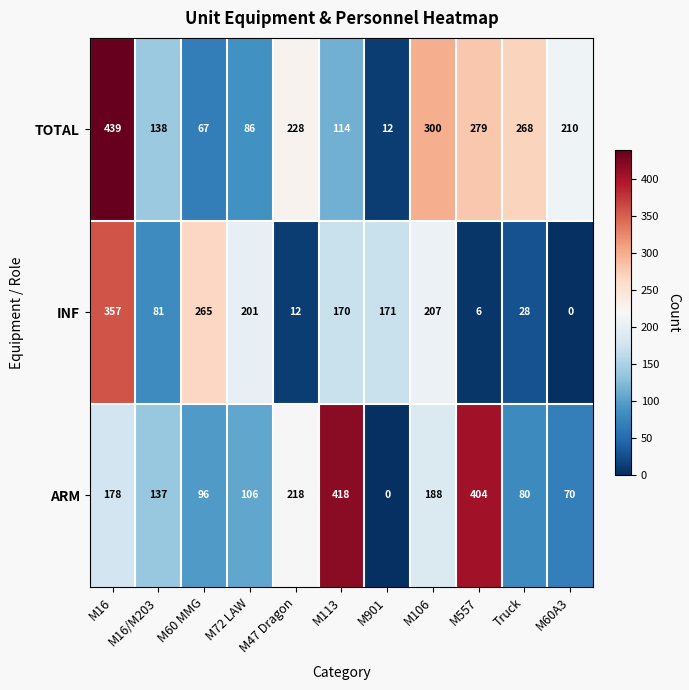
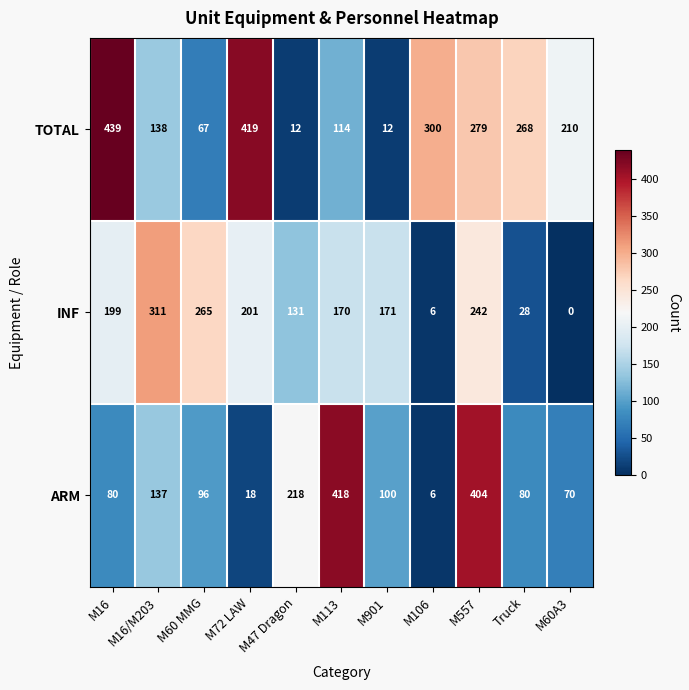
  {
    "TOTAL": {
      "M16": 439,
      "M16/M203": 138,
      "M60 MMG": 67,
-     "M72 LAW": 86,
-     "M47 Dragon": 228,
+     "M72 LAW": 419,
+     "M47 Dragon": 12,
      "M113": 114,
      "M901": 12,
      "M106": 300,
      "M557": 279,
      "Truck": 268,
      "M60A3": 210
    },
    "INF": {
-     "M16": 357,
-     "M16/M203": 81,
+     "M16": 199,
+     "M16/M203": 311,
      "M60 MMG": 265,
      "M72 LAW": 201,
-     "M47 Dragon": 12,
+     "M47 Dragon": 131,
      "M113": 170,
      "M901": 171,
-     "M106": 207,
-     "M557": 6,
+     "M106": 6,
+     "M557": 242,
      "Truck": 28,
      "M60A3": 0
    },
    "ARM": {
-     "M16": 178,
+     "M16": 80,
      "M16/M203": 137,
      "M60 MMG": 96,
-     "M72 LAW": 106,
+     "M72 LAW": 18,
      "M47 Dragon": 218,
      "M113": 418,
-     "M901": 0,
-     "M106": 188,
+     "M901": 100,
+     "M106": 6,
      "M557": 404,
      "Truck": 80,
      "M60A3": 70
    }
  }
